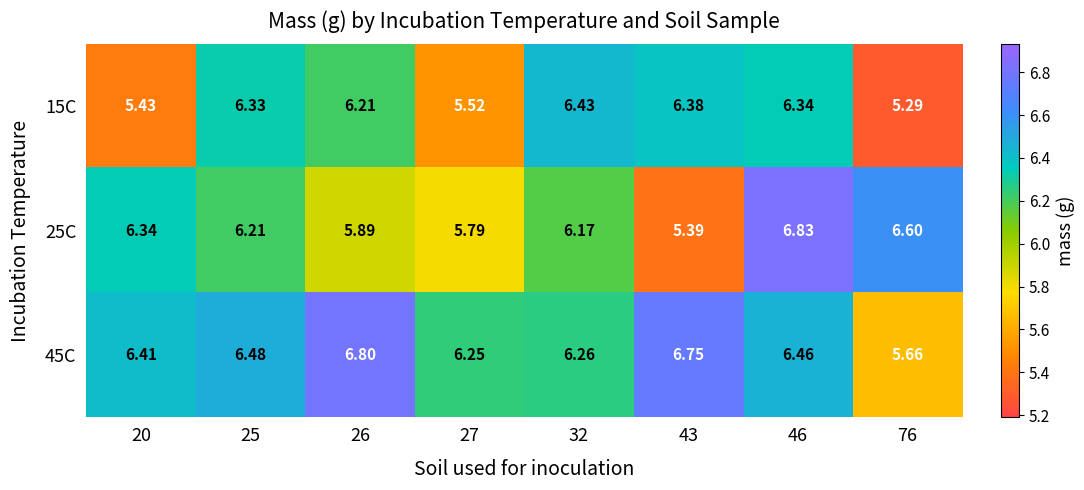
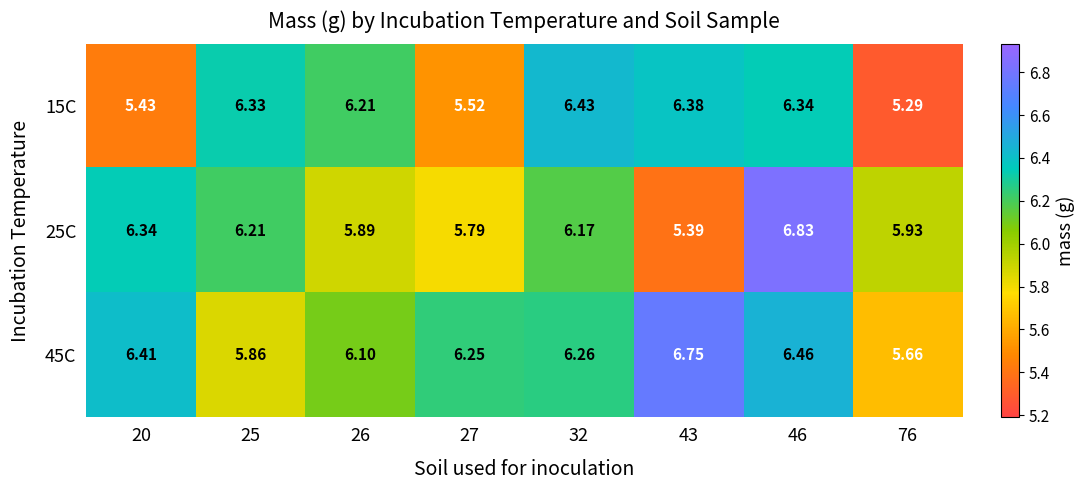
  {
    "15C": {
      "20": 5.43,
      "25": 6.33,
      "26": 6.21,
      "27": 5.52,
      "32": 6.43,
      "43": 6.38,
      "46": 6.34,
      "76": 5.29
    },
    "25C": {
      "20": 6.34,
      "25": 6.21,
      "26": 5.89,
      "27": 5.79,
      "32": 6.17,
      "43": 5.39,
      "46": 6.83,
-     "76": 6.60
+     "76": 5.93
    },
    "45C": {
      "20": 6.41,
-     "25": 6.48,
-     "26": 6.80,
+     "25": 5.86,
+     "26": 6.10,
      "27": 6.25,
      "32": 6.26,
      "43": 6.75,
      "46": 6.46,
      "76": 5.66
    }
  }
